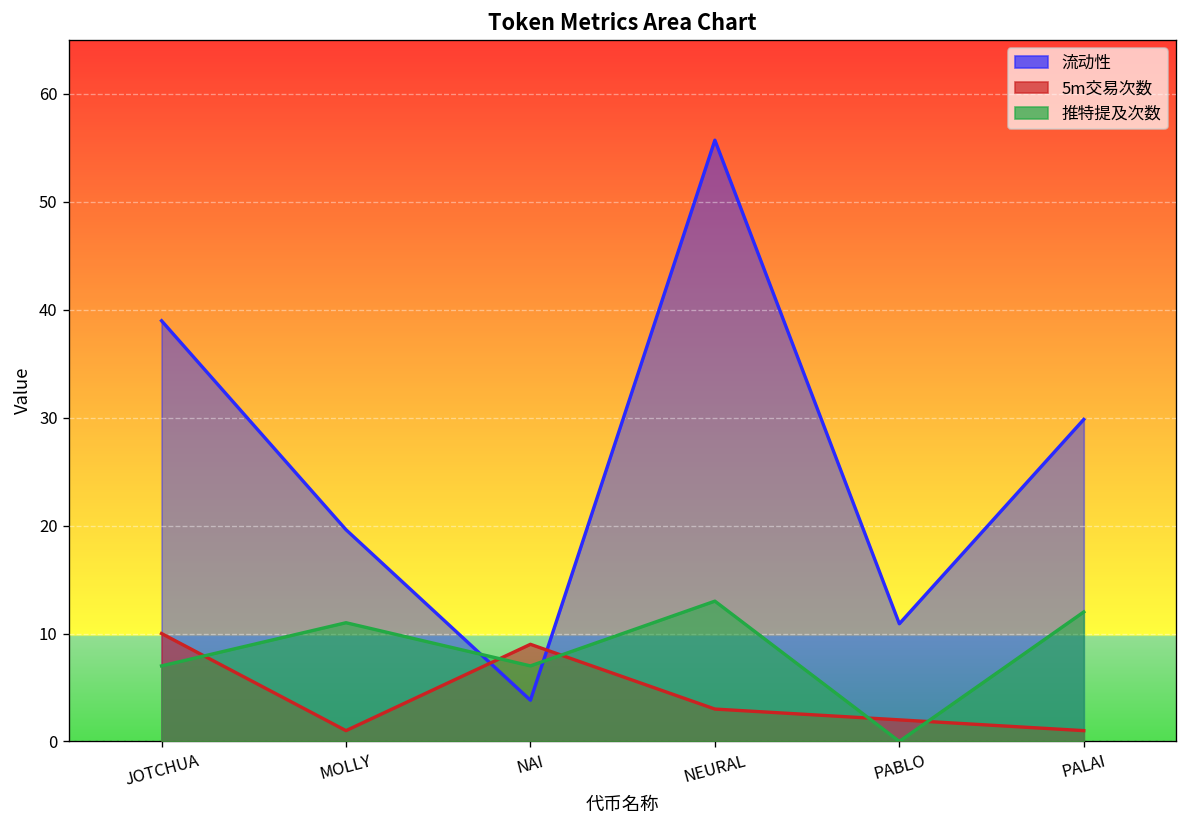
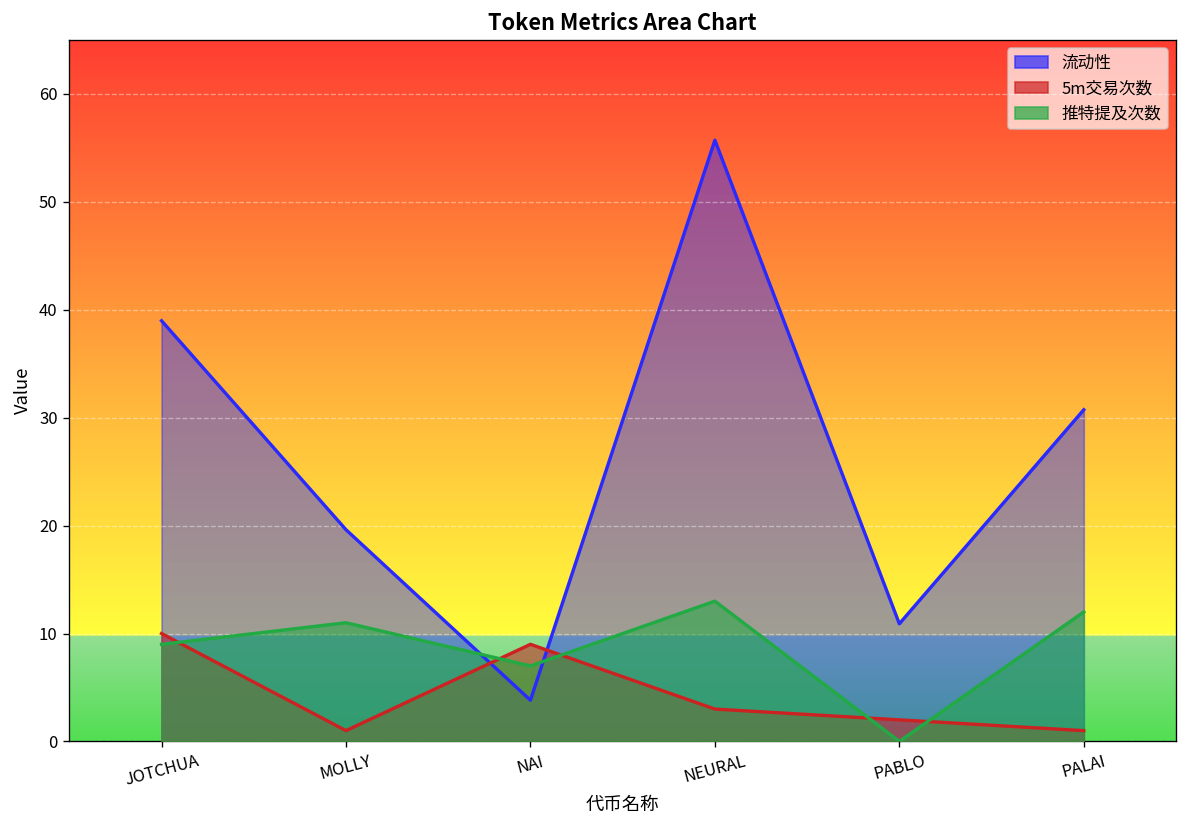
  {
    "流动性": {
      "JOTCHUA": 39,
      "MOLLY": 20,
      "NAI": 4,
      "NEURAL": 56,
      "PABLO": 11,
-     "PALAI": 30
+     "PALAI": 31
    },
    "5m交易次数": {
      "JOTCHUA": 10,
      "MOLLY": 1,
      "NAI": 9,
      "NEURAL": 3,
      "PABLO": 2,
      "PALAI": 1
    },
    "推特提及次数": {
-     "JOTCHUA": 7,
+     "JOTCHUA": 9,
      "MOLLY": 11,
      "NAI": 7,
      "NEURAL": 13,
      "PABLO": 0,
      "PALAI": 12
    }
  }
